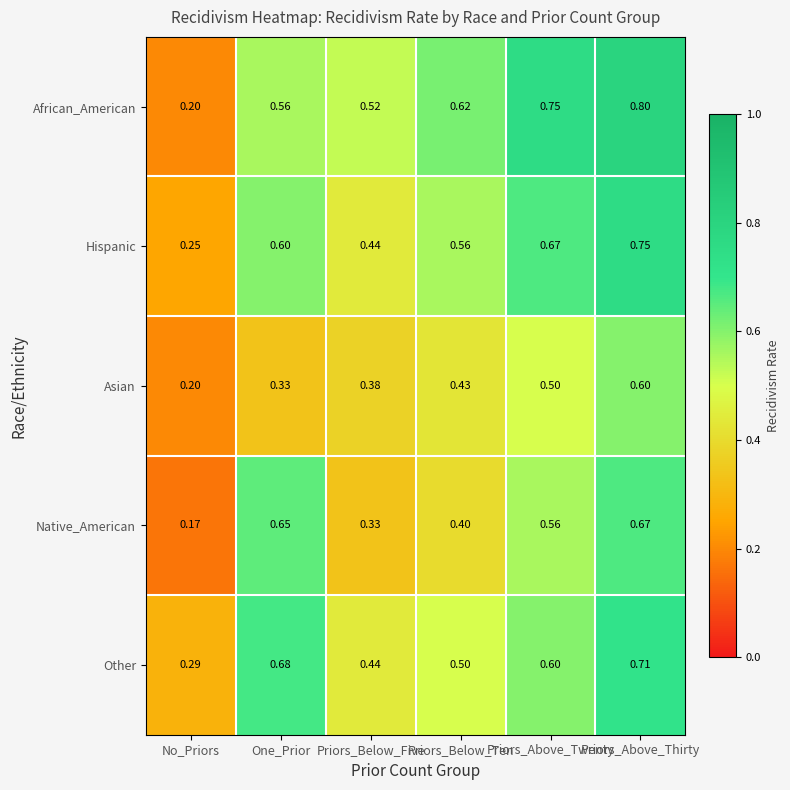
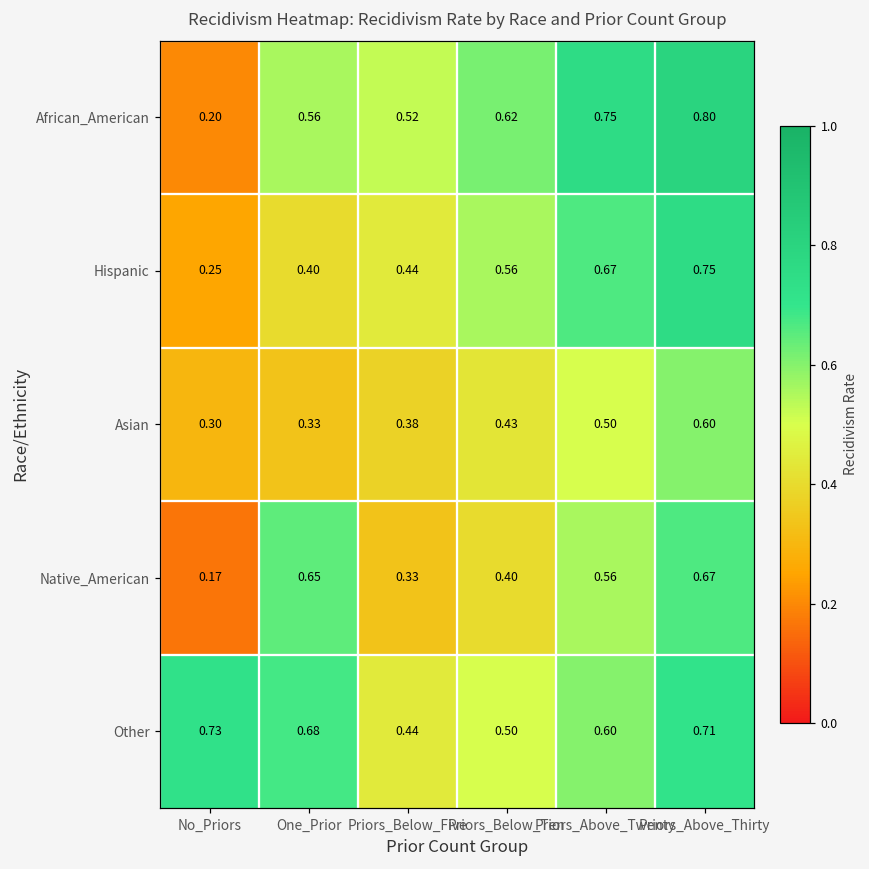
  {
    "African_American": {
      "No_Priors": 0.20,
      "One_Prior": 0.56
    },
    "Hispanic": {
      "No_Priors": 0.25,
-     "One_Prior": 0.60
+     "One_Prior": 0.40
    },
    "Asian": {
-     "No_Priors": 0.20,
+     "No_Priors": 0.30,
      "One_Prior": 0.33
    },
    "Native_American": {
      "No_Priors": 0.17,
      "One_Prior": 0.65
    },
    "Other": {
-     "No_Priors": 0.29,
+     "No_Priors": 0.73,
      "One_Prior": 0.68
    }
  }
